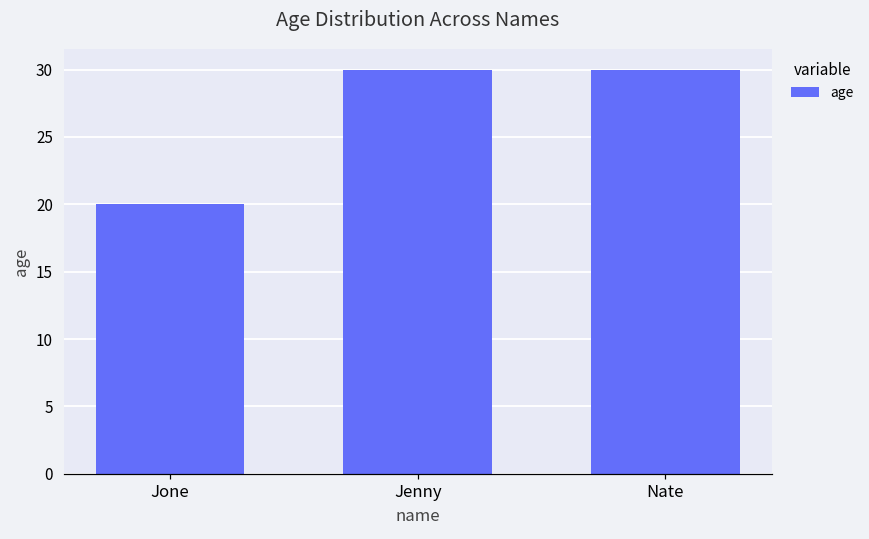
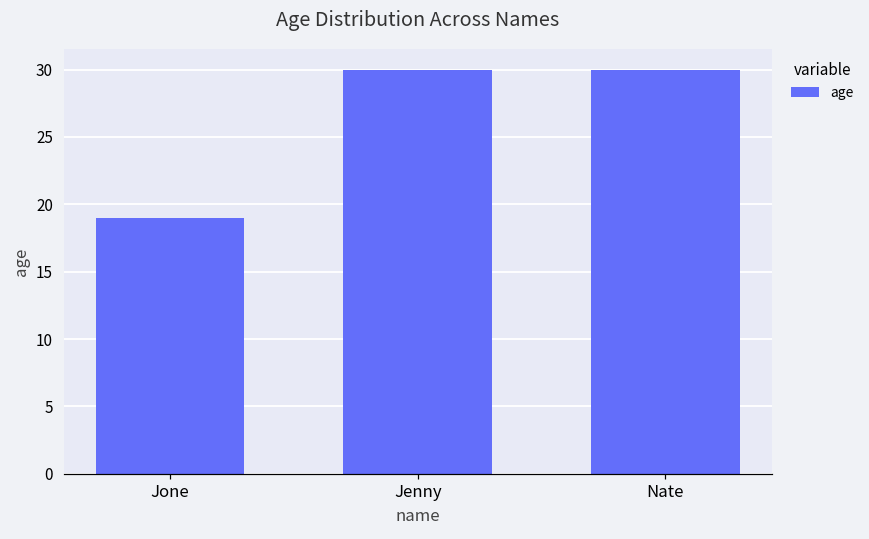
  {
-   "Jone": 20,
+   "Jone": 19,
    "Jenny": 30,
    "Nate": 30
  }
